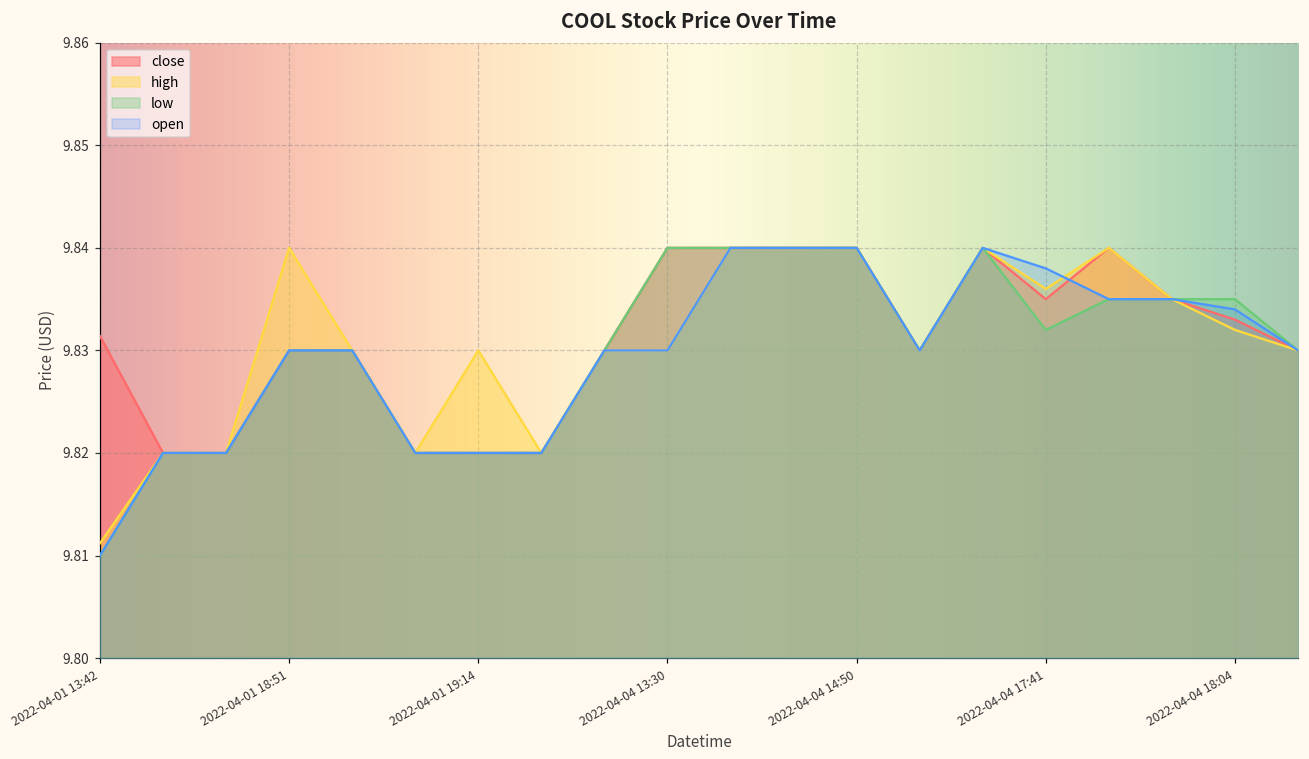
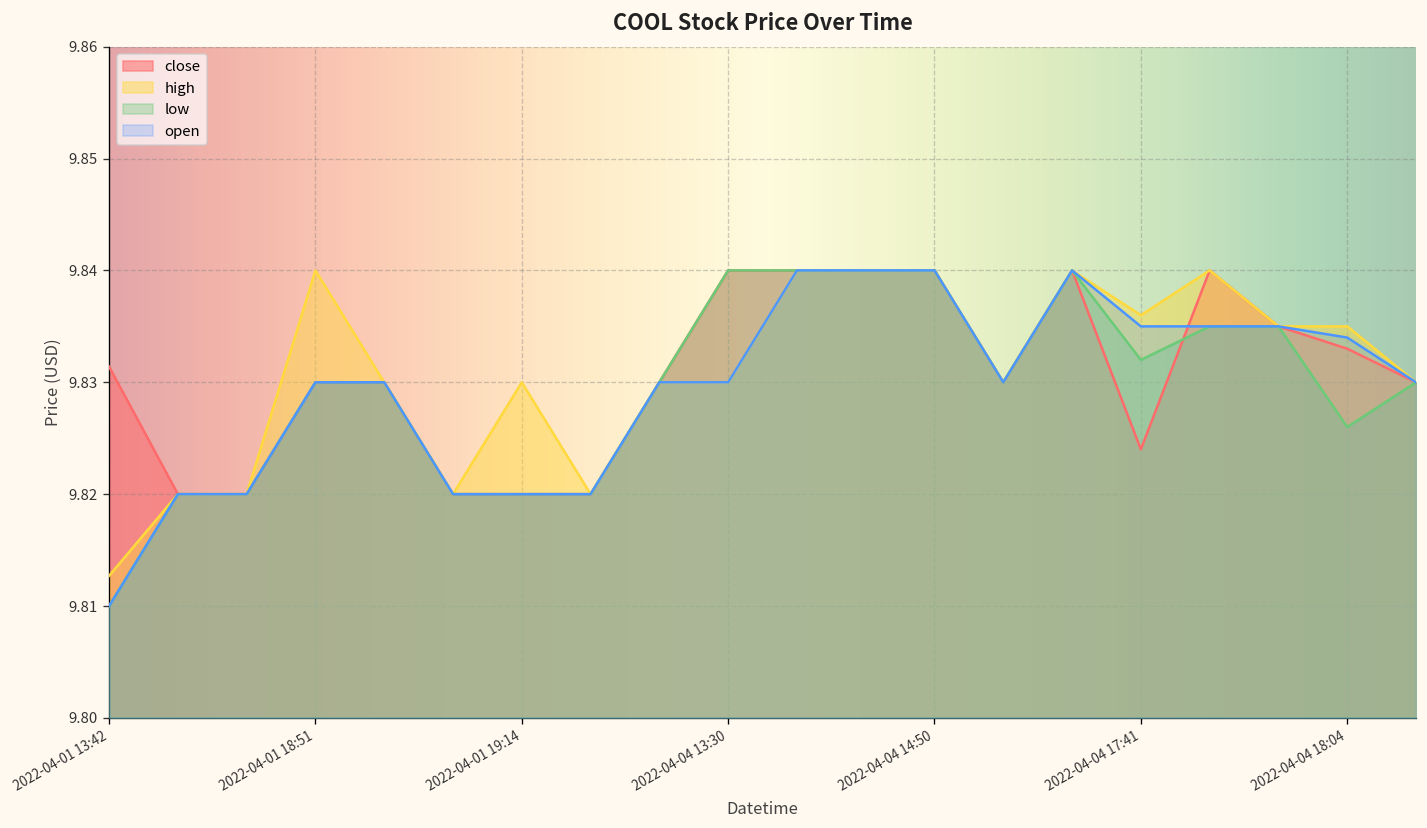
  {
    "close": {
      "2022-04-01 13:42": 9.831,
-     "2022-04-04 17:41": 9.835,
+     "2022-04-04 17:41": 9.824,
      "2022-04-04 18:04": 9.833
    },
    "high": {
-     "2022-04-01 13:42": 9.811,
+     "2022-04-01 13:42": 9.813,
      "2022-04-01 18:51": 9.840,
      "2022-04-01 19:14": 9.830,
      "2022-04-04 17:41": 9.836,
-     "2022-04-04 18:04": 9.832
+     "2022-04-04 18:04": 9.835
    },
    "low": {
      "2022-04-04 17:41": 9.832,
-     "2022-04-04 18:04": 9.835
+     "2022-04-04 18:04": 9.826
    },
    "open": {
-     "2022-04-04 17:41": 9.838,
+     "2022-04-04 17:41": 9.835,
      "2022-04-04 18:04": 9.834
    }
  }
